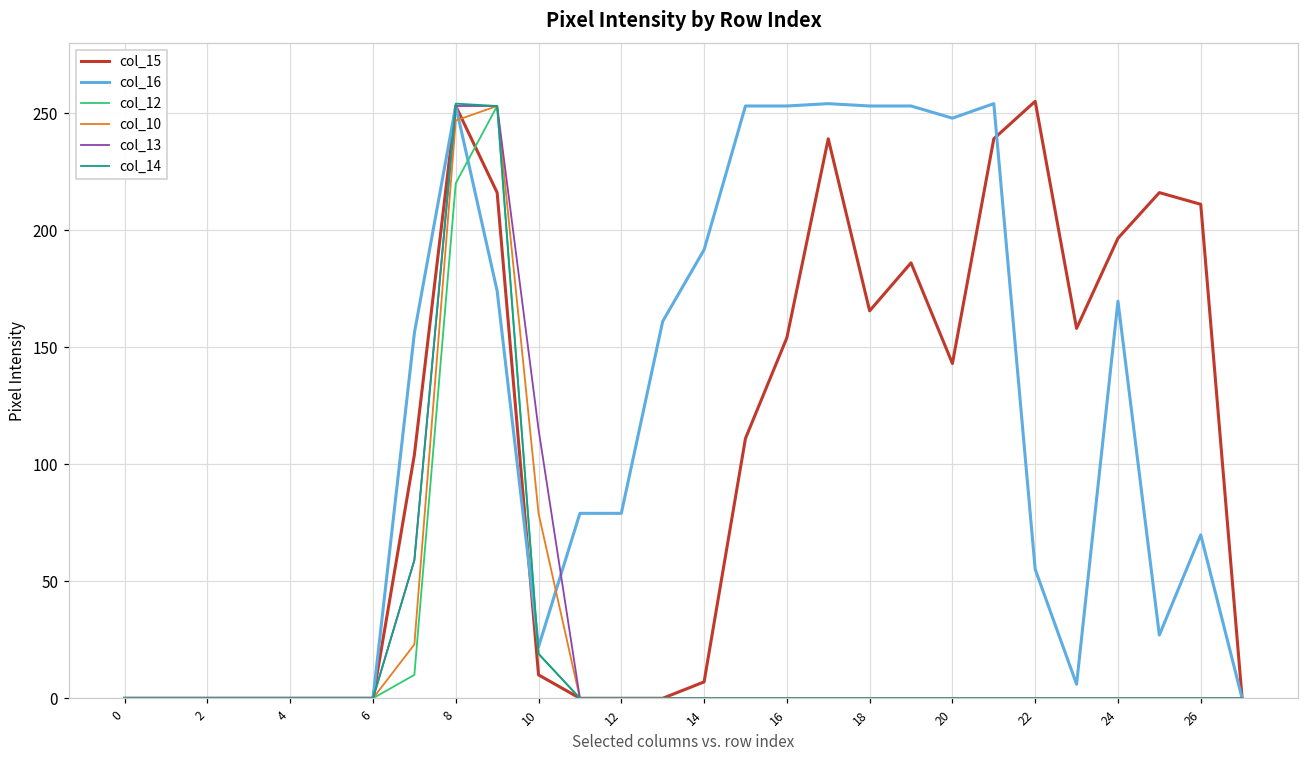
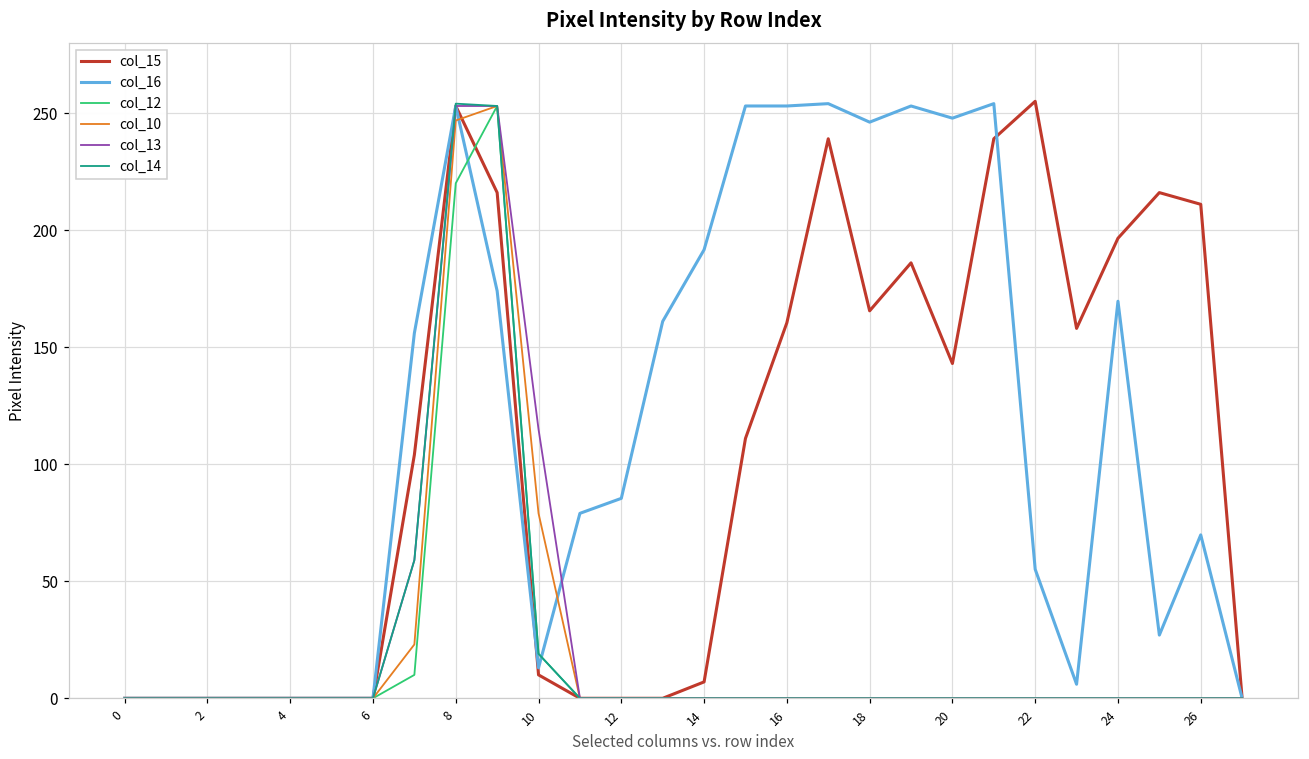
  {
    "col_15": {
      "10": 10,
      "14": 7,
-     "16": 154,
+     "16": 160,
      "18": 166,
      "20": 143,
      "22": 255,
      "24": 197,
      "26": 211
    },
    "col_16": {
-     "10": 22,
-     "12": 79,
+     "10": 13,
+     "12": 85,
      "14": 192,
      "16": 253,
-     "18": 253,
+     "18": 246,
      "20": 248,
      "22": 55,
      "24": 170,
      "26": 70
    },
    "col_10": {
      "8": 247,
      "10": 79
    },
    "col_13": {
      "10": 115
    }
  }
